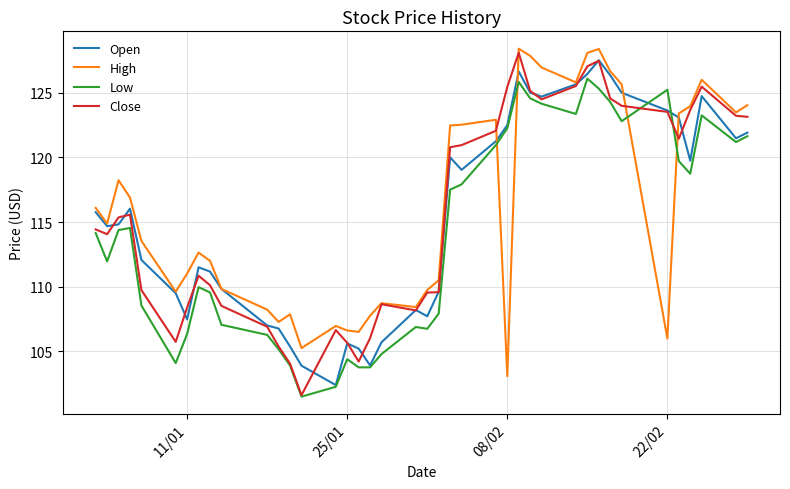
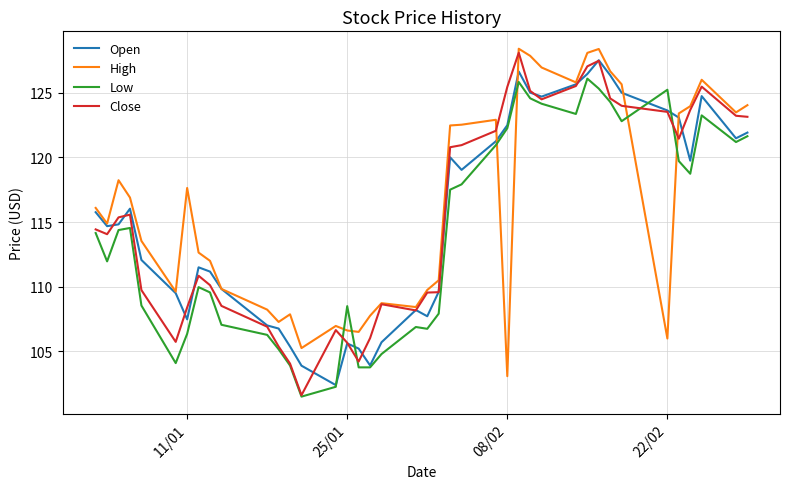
  {
    "Open": {
      "11/01": 107.5,
      "08/02": 122.5
    },
    "High": {
-     "11/01": 111.0,
+     "11/01": 117.6,
      "25/01": 106.6,
      "08/02": 103.1,
      "22/02": 106.0
    },
    "Low": {
      "11/01": 106.4,
-     "25/01": 104.4,
+     "25/01": 108.5,
      "08/02": 122.3,
      "22/02": 125.2
    },
    "Close": {
      "11/01": 108.4,
      "08/02": 125.4
    }
  }
